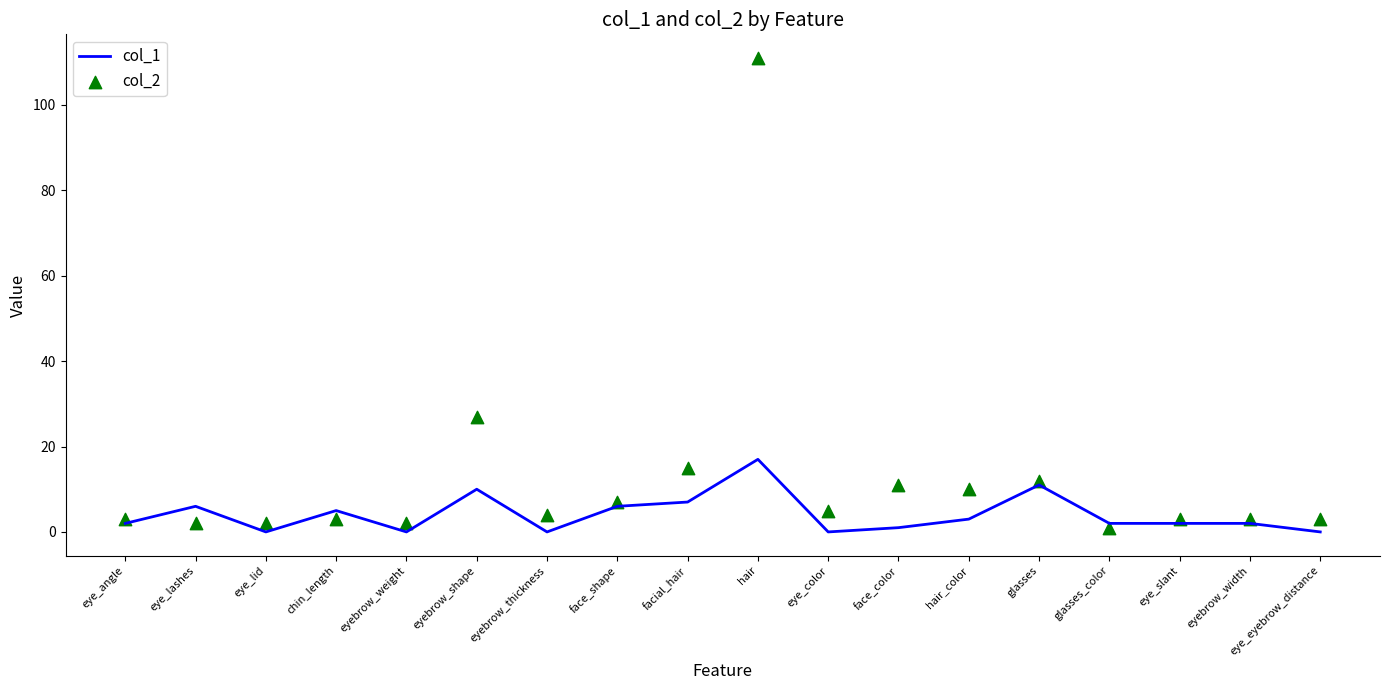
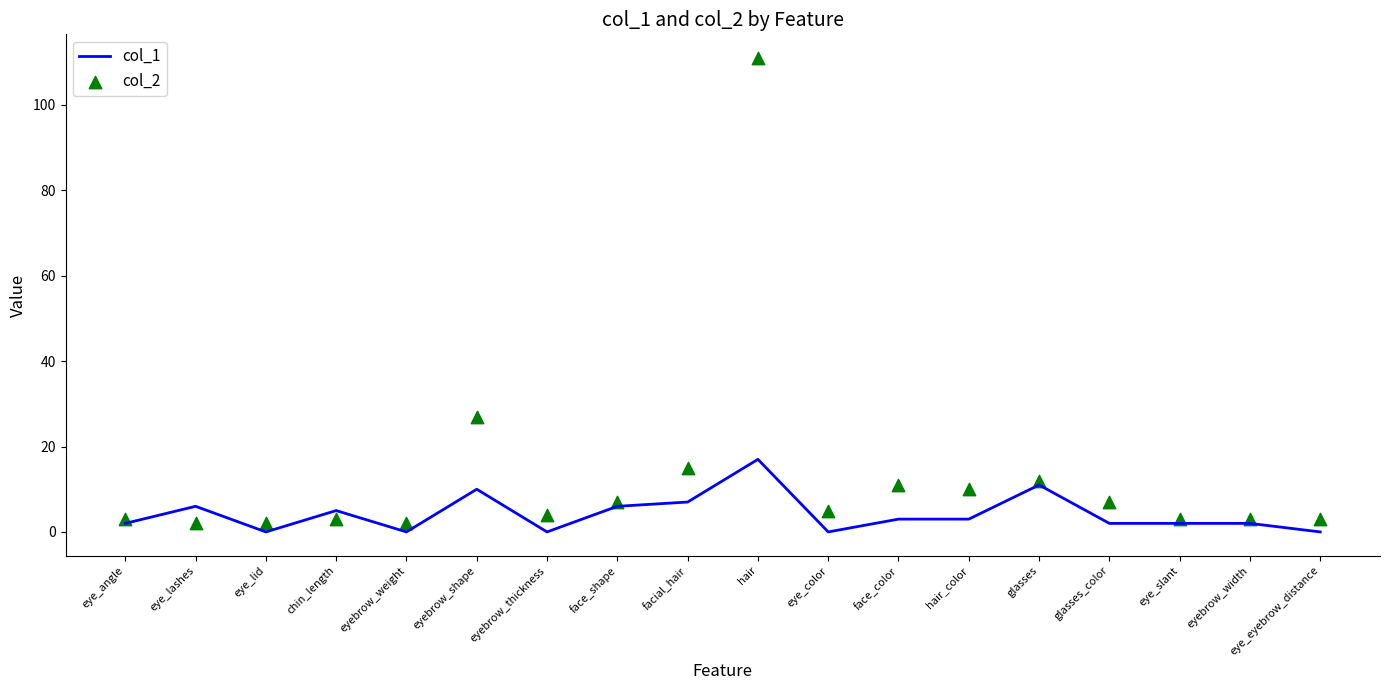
  {
    "col_1": {
      "eye_angle": 2,
      "eye_lashes": 6,
      "eye_lid": 0,
      "chin_length": 5,
      "eyebrow_weight": 0,
      "eyebrow_shape": 10,
      "eyebrow_thickness": 0,
      "face_shape": 6,
      "facial_hair": 7,
      "hair": 17,
      "eye_color": 0,
-     "face_color": 1,
+     "face_color": 3,
      "hair_color": 3,
      "glasses": 11,
      "glasses_color": 2,
      "eye_slant": 2,
      "eyebrow_width": 2,
      "eye_eyebrow_distance": 0
    },
    "col_2": {
-     "glasses_color": 1
+     "glasses_color": 7
    }
  }
